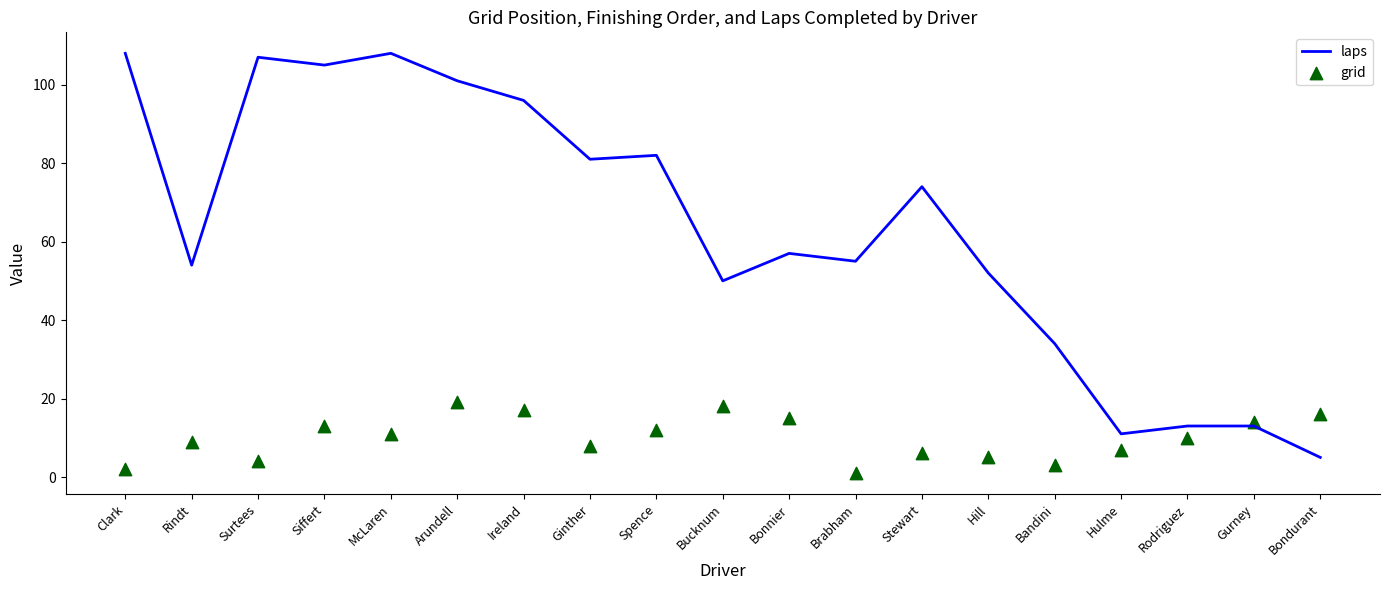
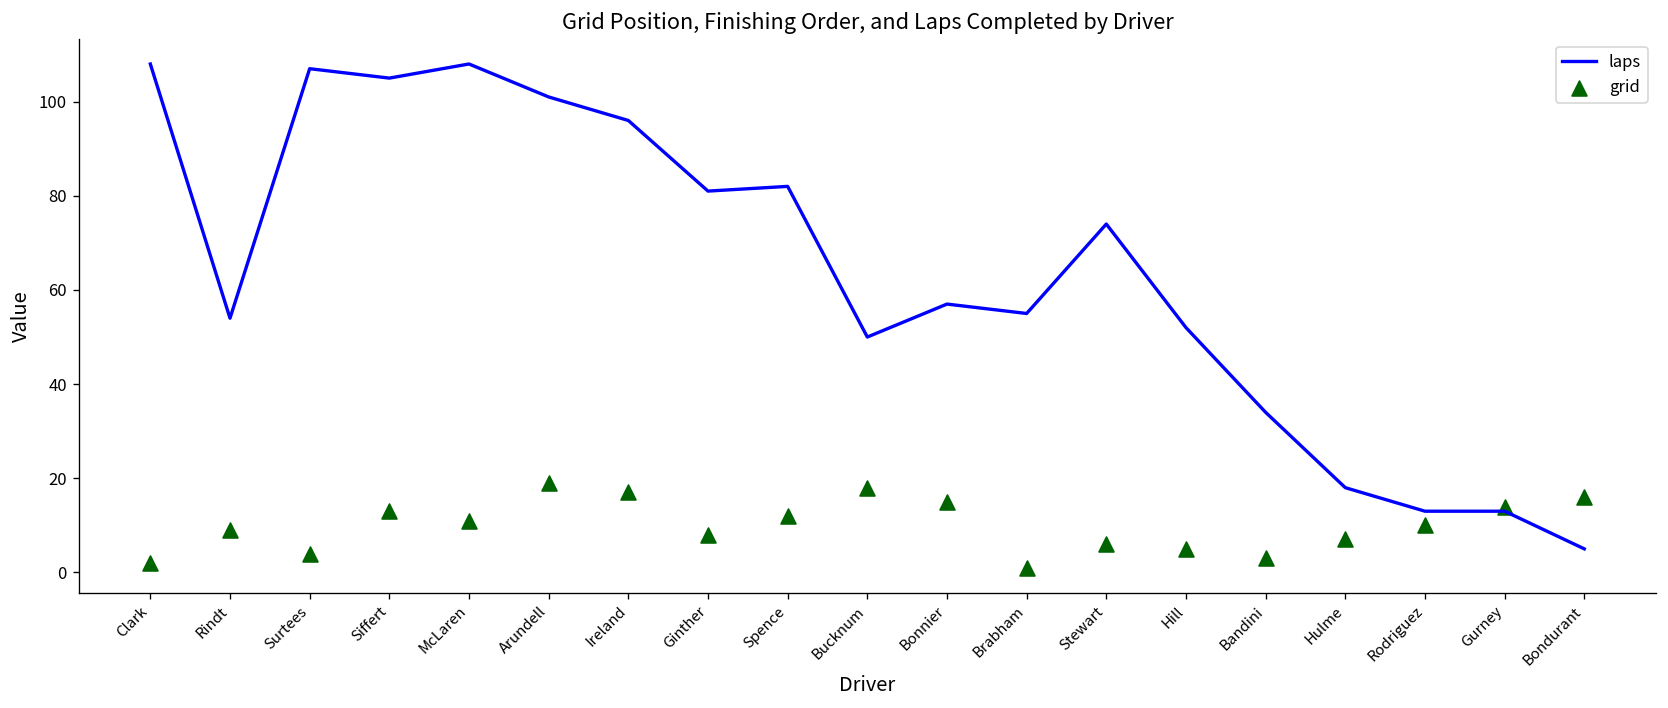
  {
    "laps": {
      "Clark": 108,
      "Rindt": 54,
      "Surtees": 107,
      "Siffert": 105,
      "McLaren": 108,
      "Arundell": 101,
      "Ireland": 96,
      "Ginther": 81,
      "Spence": 82,
      "Bucknum": 50,
      "Bonnier": 57,
      "Brabham": 55,
      "Stewart": 74,
      "Hill": 52,
      "Bandini": 34,
-     "Hulme": 11,
+     "Hulme": 18,
      "Rodriguez": 13,
      "Gurney": 13,
      "Bondurant": 5
    }
  }
